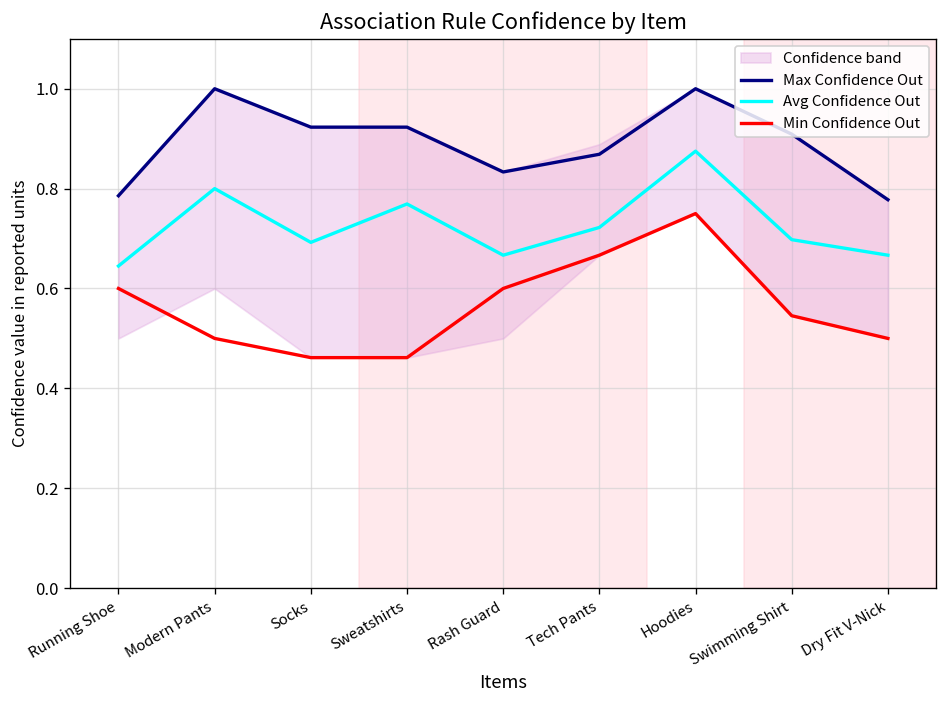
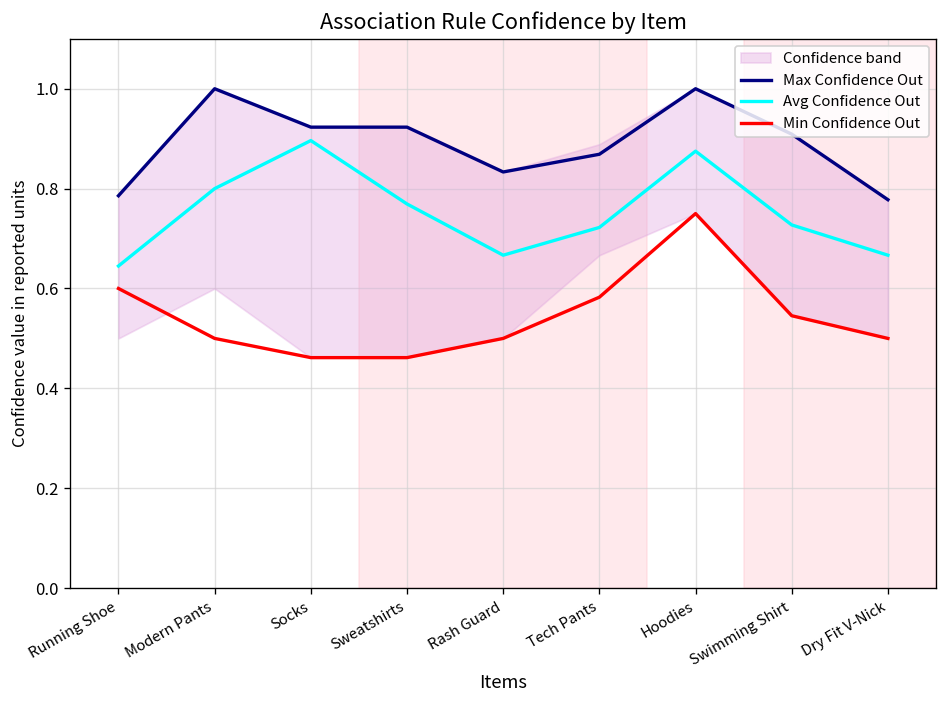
  {
    "Max Confidence Out": {
      "Tech Pants": 0.87
    },
    "Avg Confidence Out": {
      "Running Shoe": 0.65,
      "Modern Pants": 0.80,
-     "Socks": 0.69,
+     "Socks": 0.90,
      "Sweatshirts": 0.77,
      "Rash Guard": 0.67,
      "Tech Pants": 0.72,
      "Hoodies": 0.88,
-     "Swimming Shirt": 0.70,
+     "Swimming Shirt": 0.73,
      "Dry Fit V-Nick": 0.67
    },
    "Min Confidence Out": {
      "Running Shoe": 0.60,
      "Modern Pants": 0.50,
      "Socks": 0.46,
      "Sweatshirts": 0.46,
-     "Rash Guard": 0.6,
-     "Tech Pants": 0.67,
+     "Rash Guard": 0.5,
+     "Tech Pants": 0.58,
      "Hoodies": 0.75,
      "Swimming Shirt": 0.55,
      "Dry Fit V-Nick": 0.50
    }
  }
